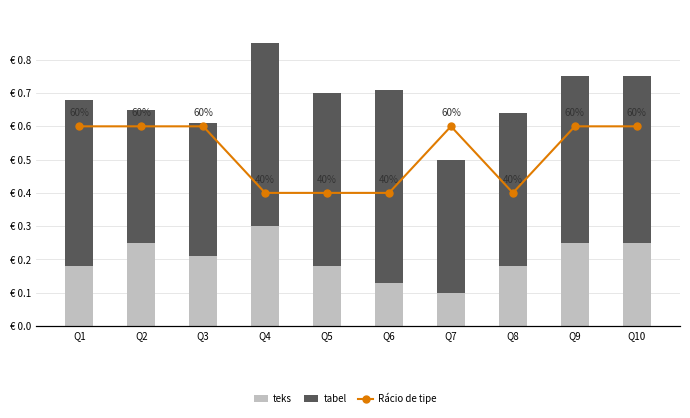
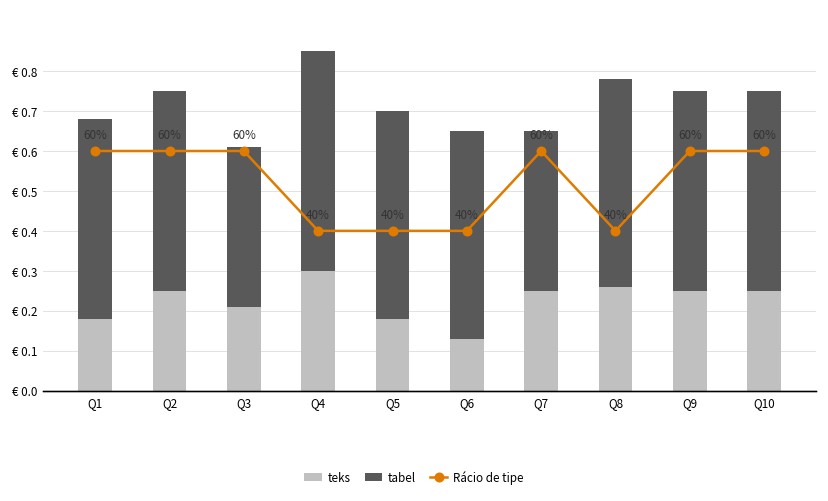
  {
    "teks": {
      "Q1": "€ 0.18",
      "Q2": "€ 0.25",
      "Q3": "€ 0.21",
      "Q4": "€ 0.30",
      "Q5": "€ 0.18",
      "Q6": "€ 0.13",
-     "Q7": "€ 0.10",
-     "Q8": "€ 0.18",
+     "Q7": "€ 0.25",
+     "Q8": "€ 0.26",
      "Q9": "€ 0.25",
      "Q10": "€ 0.25"
    },
    "tabel": {
      "Q1": "€ 0.50",
-     "Q2": "€ 0.4",
+     "Q2": "€ 0.5",
      "Q4": "€ 0.55",
      "Q5": "€ 0.52",
-     "Q6": "€ 0.58",
+     "Q6": "€ 0.52",
      "Q7": "€ 0.40",
-     "Q8": "€ 0.46",
+     "Q8": "€ 0.52",
      "Q9": "€ 0.50",
      "Q10": "€ 0.50"
    },
    "Rácio de tipe": {
      "Q3": "60%"
    }
  }
